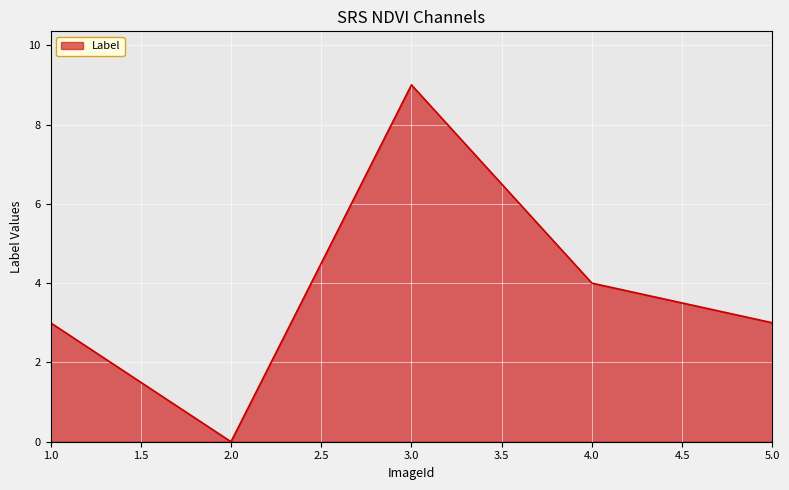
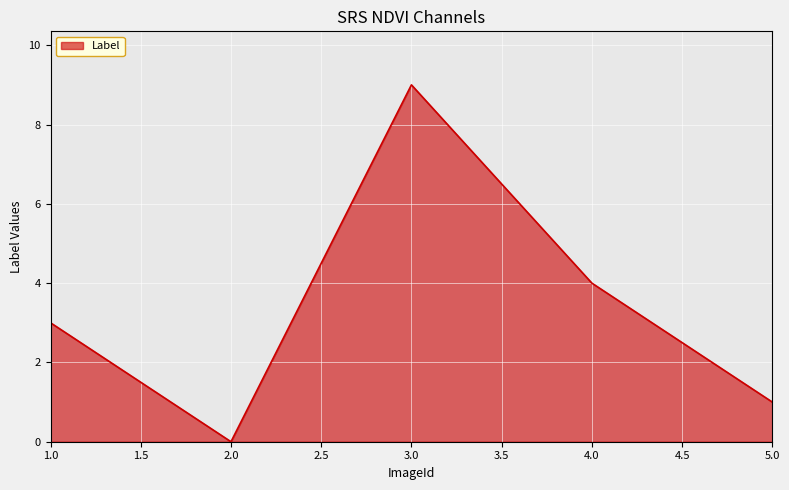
  {
    "1.0": 3,
    "2.0": 0,
    "3.0": 9,
    "4.0": 4,
-   "5.0": 3
+   "5.0": 1
  }
